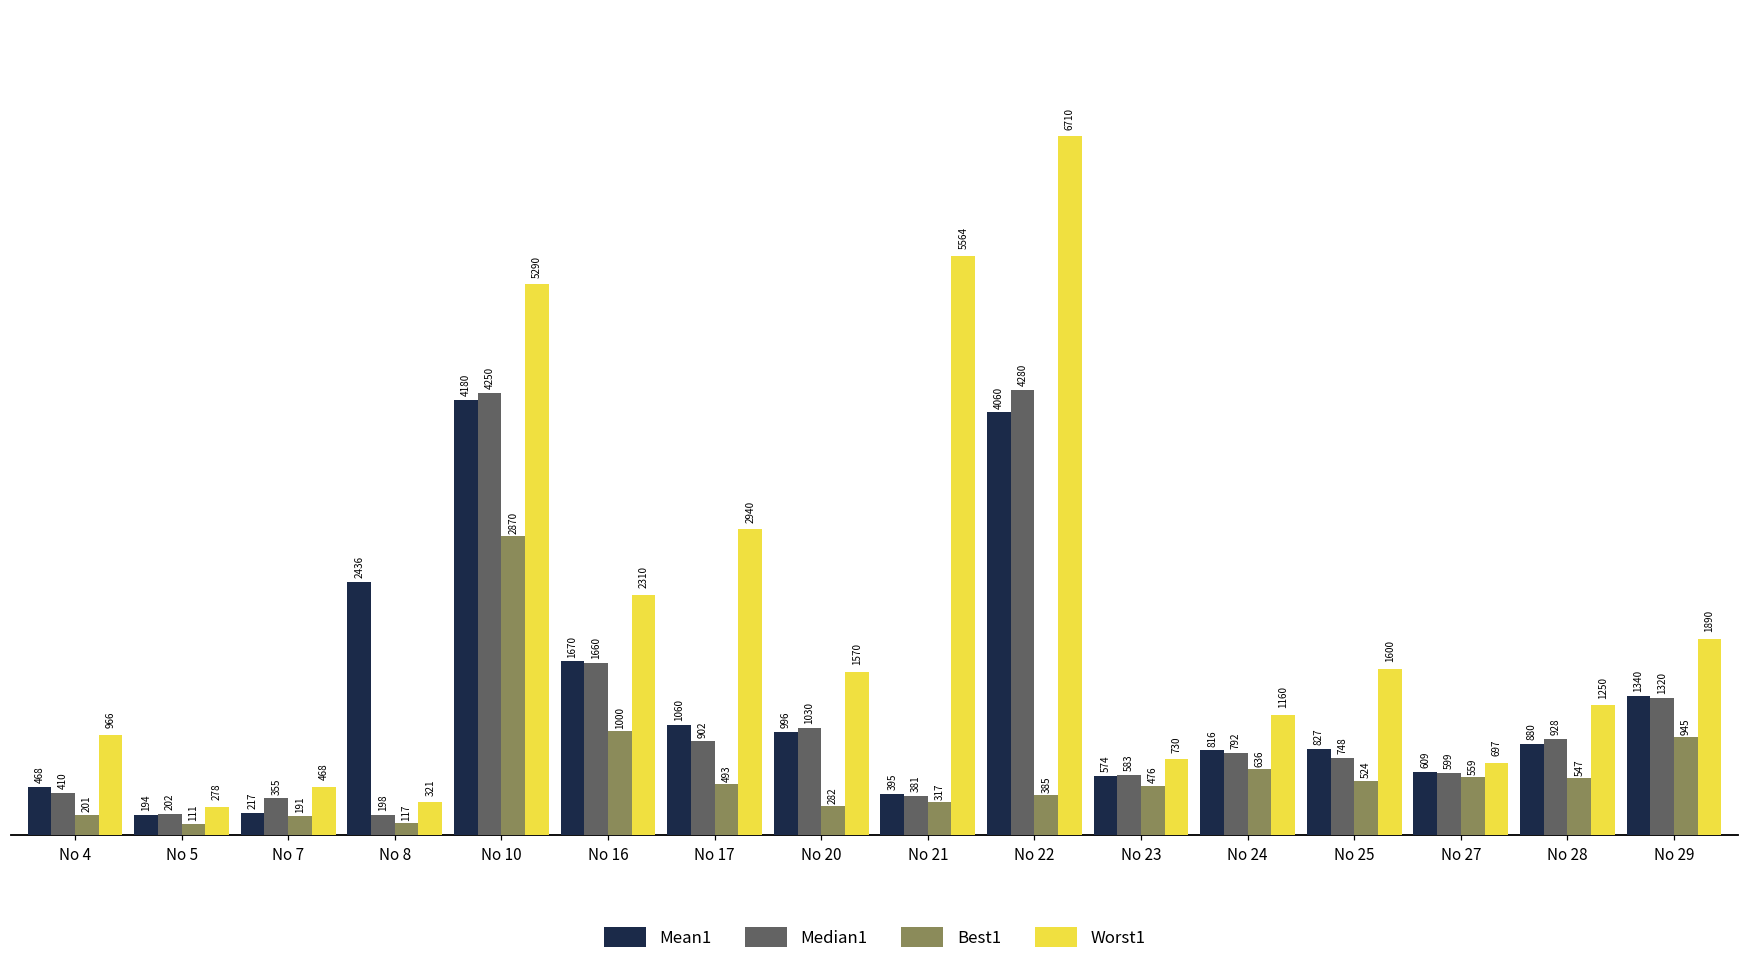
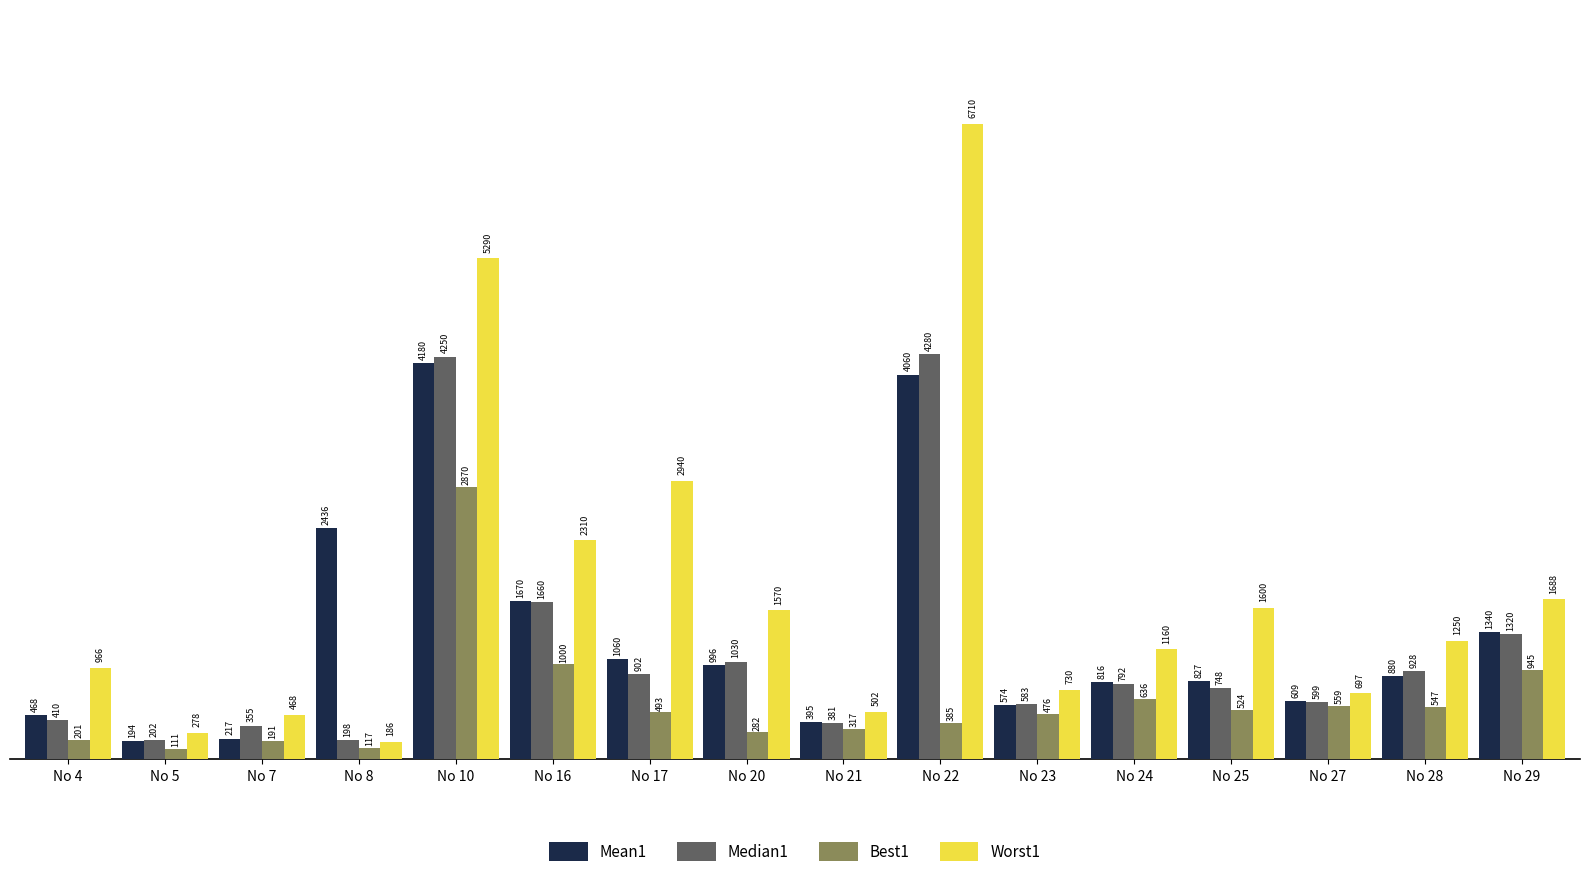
  {
    "Mean1": {
      "No 4": 468,
      "No 5": 194,
      "No 7": 217,
      "No 8": 2436,
      "No 10": 4180,
      "No 16": 1670,
      "No 17": 1060,
      "No 20": 996,
      "No 21": 395,
      "No 22": 4060,
      "No 23": 574,
      "No 24": 816,
      "No 25": 827,
      "No 27": 609,
      "No 28": 880,
      "No 29": 1340
    },
    "Worst1": {
      "No 4": 966,
      "No 5": 278,
      "No 7": 468,
-     "No 8": 321,
+     "No 8": 186,
      "No 10": 5290,
      "No 16": 2310,
      "No 17": 2940,
      "No 20": 1570,
-     "No 21": 5564,
+     "No 21": 502,
      "No 22": 6710,
      "No 23": 730,
      "No 24": 1160,
      "No 25": 1600,
      "No 27": 697,
      "No 28": 1250,
-     "No 29": 1890
+     "No 29": 1688
    }
  }
